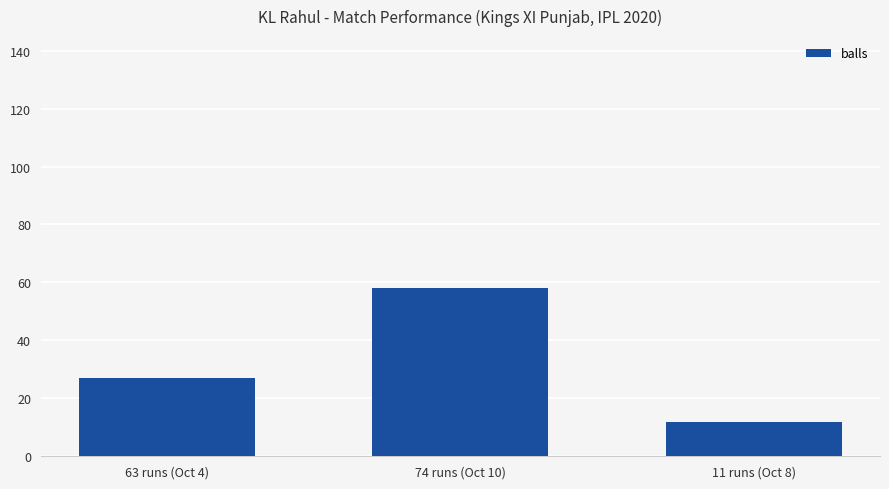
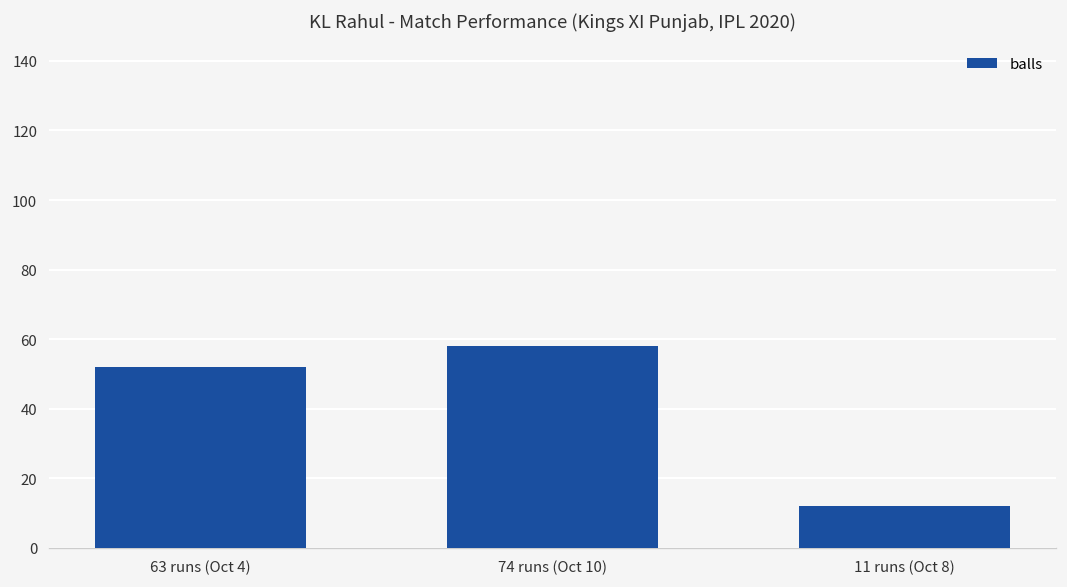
  {
-   "63 runs (Oct 4)": 27,
+   "63 runs (Oct 4)": 52,
    "74 runs (Oct 10)": 58,
    "11 runs (Oct 8)": 12
  }
